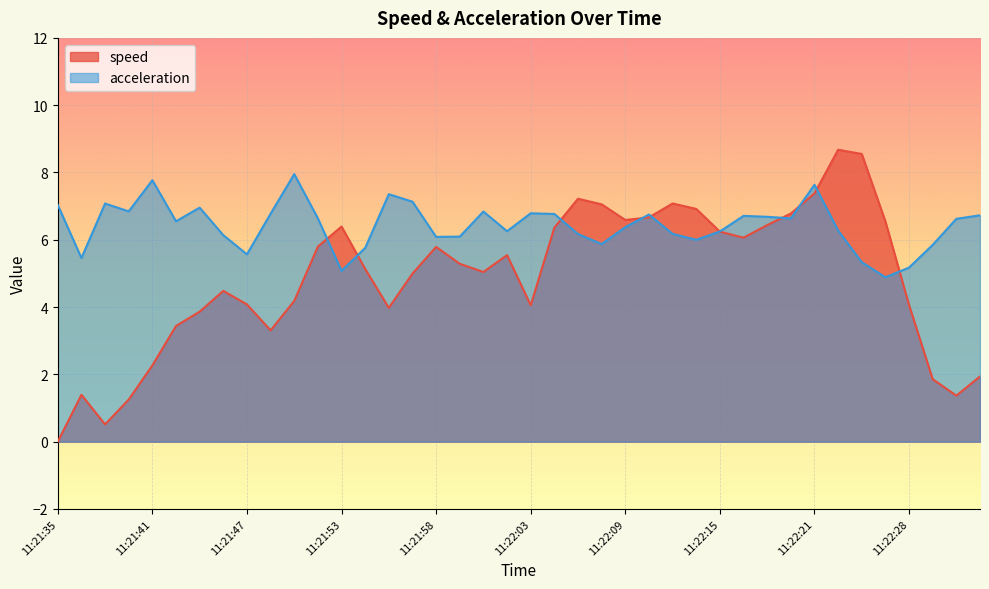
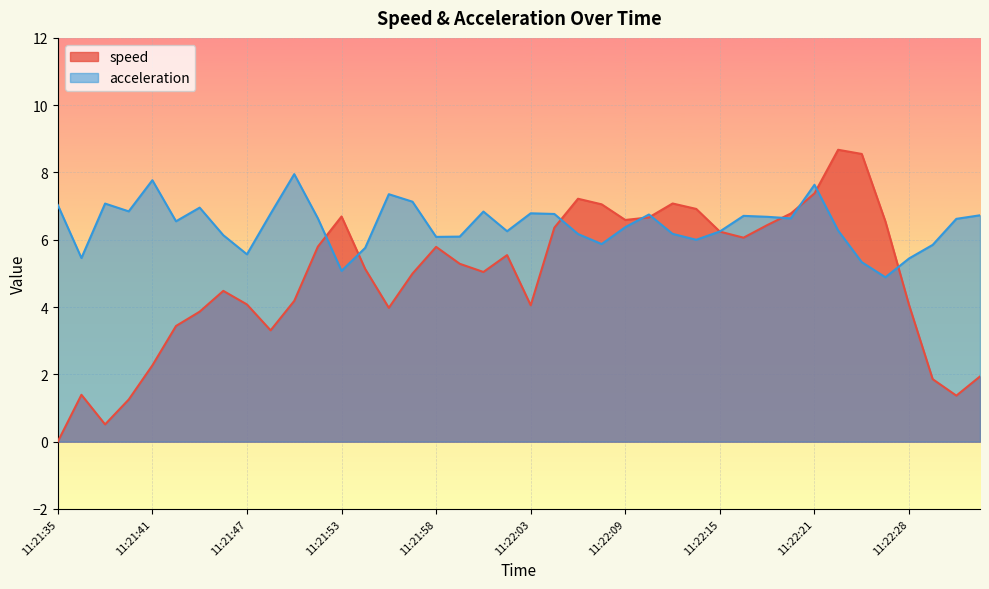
  {
    "speed": {
      "11:21:35": 0.0,
      "11:21:41": 2.3,
      "11:21:47": 4.1,
-     "11:21:53": 6.4,
+     "11:21:53": 6.7,
      "11:21:58": 5.8,
      "11:22:03": 4.1,
      "11:22:09": 6.6,
      "11:22:21": 7.4,
      "11:22:28": 4.1
    },
    "acceleration": {
      "11:21:35": 7.0,
      "11:21:41": 7.8,
      "11:21:47": 5.6,
      "11:21:53": 5.1,
      "11:21:58": 6.1,
      "11:22:03": 6.8,
      "11:22:09": 6.4,
      "11:22:21": 7.6,
-     "11:22:28": 5.2
+     "11:22:28": 5.4
    }
  }
